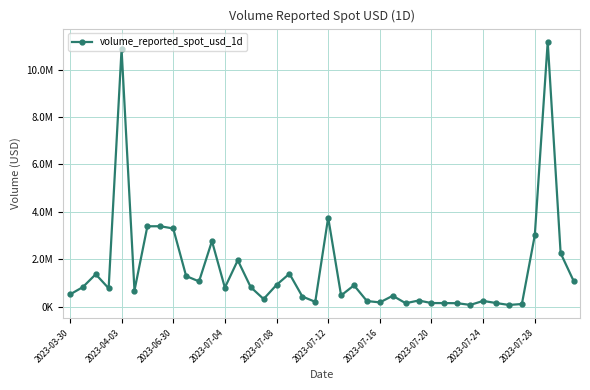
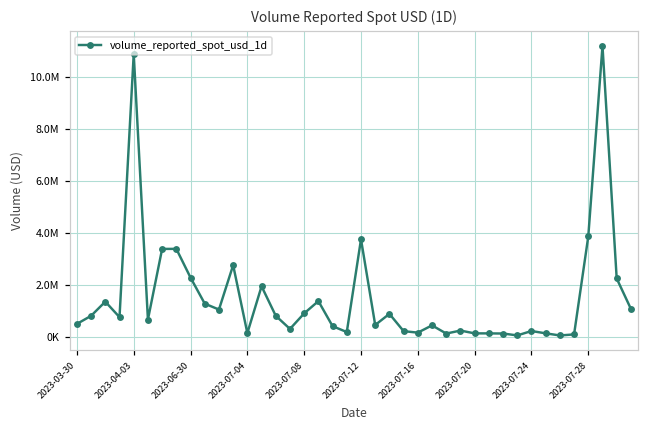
  {
    "2023-03-30": 500000,
-   "2023-06-30": 3300000,
-   "2023-07-04": 800000,
+   "2023-06-30": 2300000,
+   "2023-07-04": 200000,
    "2023-07-08": 900000,
    "2023-07-12": 3800000,
    "2023-07-16": 200000,
    "2023-07-20": 100000,
    "2023-07-24": 200000,
-   "2023-07-28": 3000000
+   "2023-07-28": 3900000
  }
